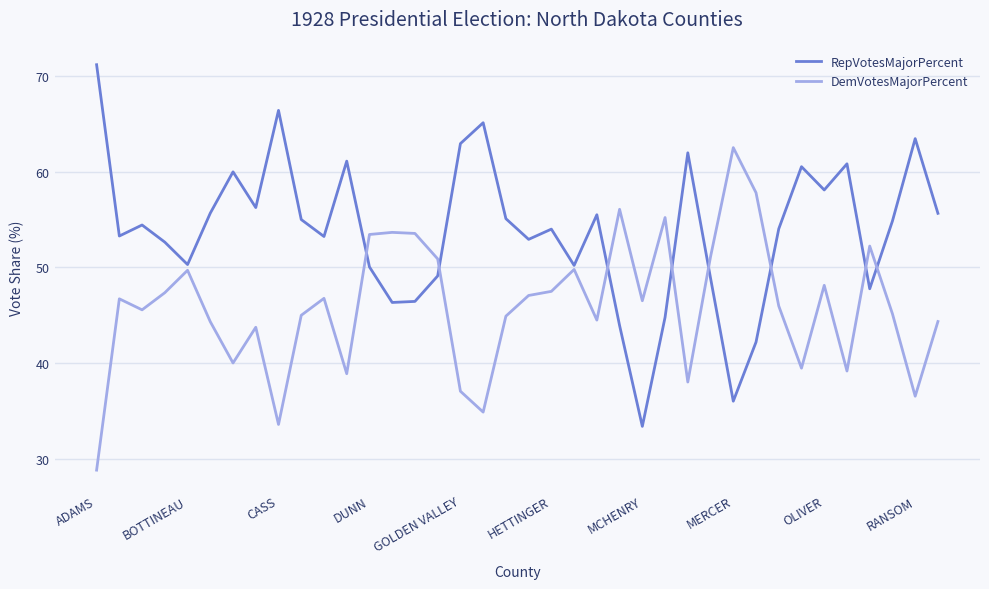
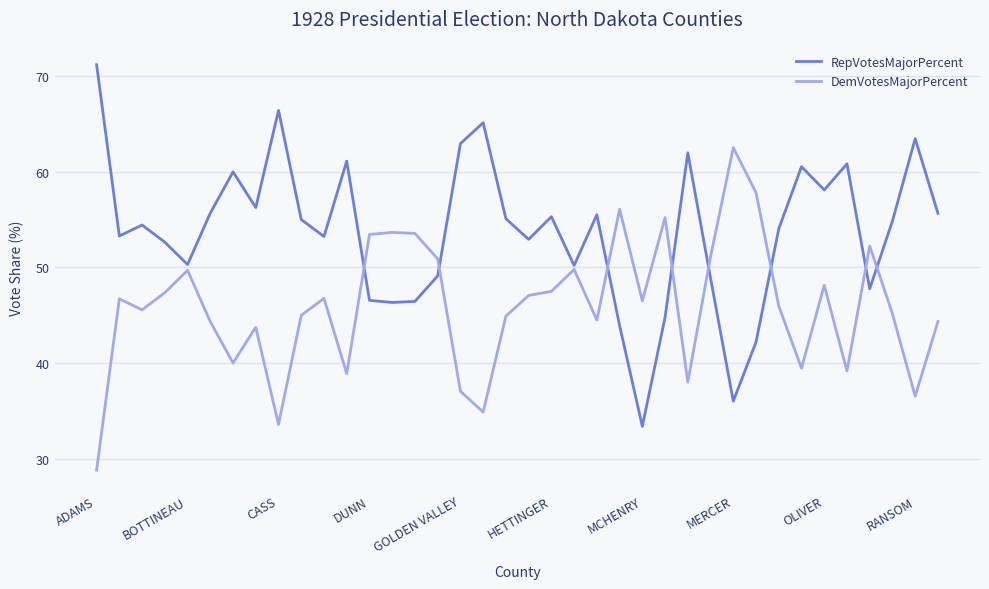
  {
    "RepVotesMajorPercent": {
      "ADAMS": 71,
      "BOTTINEAU": 50,
      "CASS": 66,
-     "DUNN": 50,
+     "DUNN": 47,
      "GOLDEN VALLEY": 63,
-     "HETTINGER": 54,
+     "HETTINGER": 55,
      "MCHENRY": 33,
      "MERCER": 36,
      "OLIVER": 58,
      "RANSOM": 63
    },
    "DemVotesMajorPercent": {
      "ADAMS": 29,
      "BOTTINEAU": 50,
      "CASS": 34,
      "DUNN": 53,
      "GOLDEN VALLEY": 37,
      "HETTINGER": 48,
      "MCHENRY": 47,
      "MERCER": 63,
      "OLIVER": 48,
      "RANSOM": 37
    }
  }
